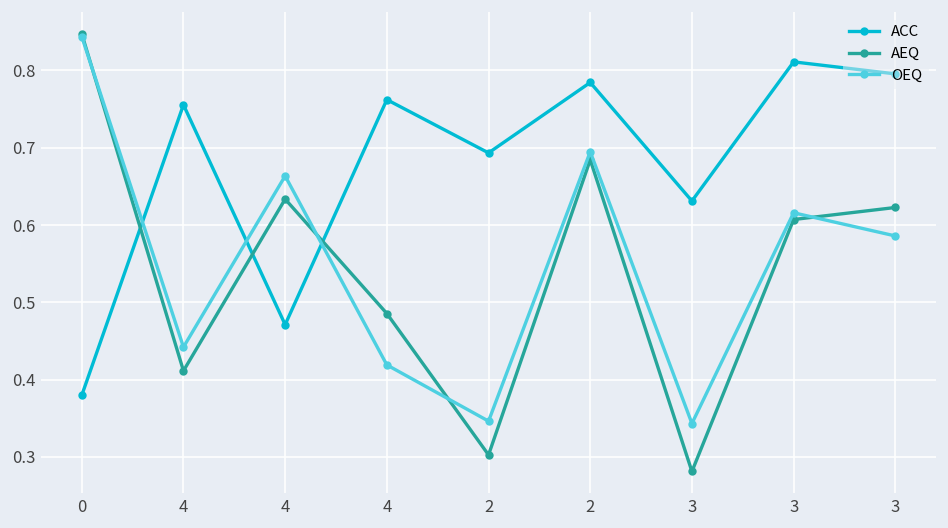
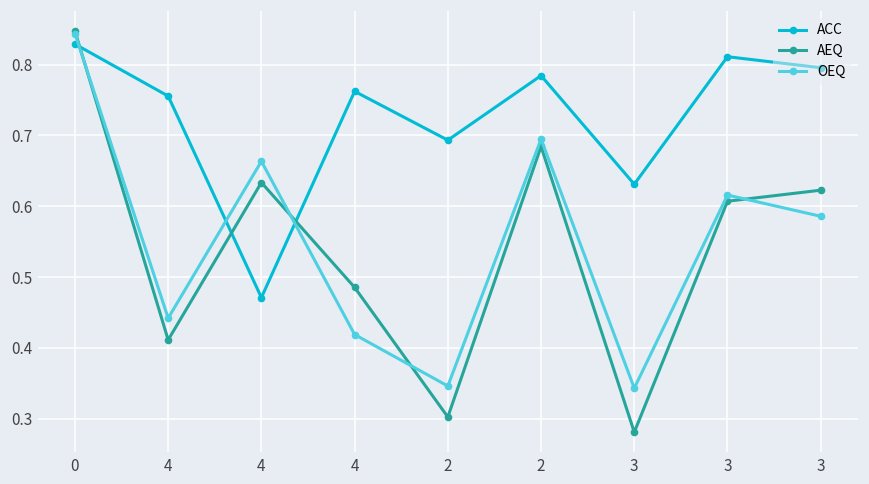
  {
    "ACC": {
-     "0": 0.38
+     "0": 0.83
    }
  }
